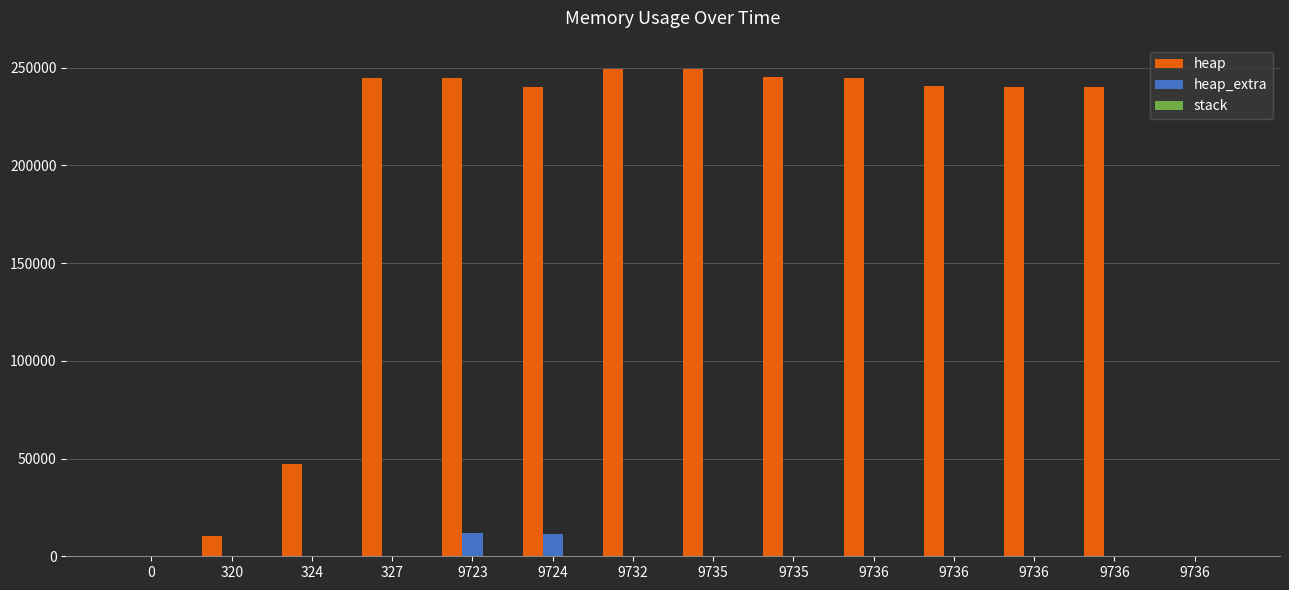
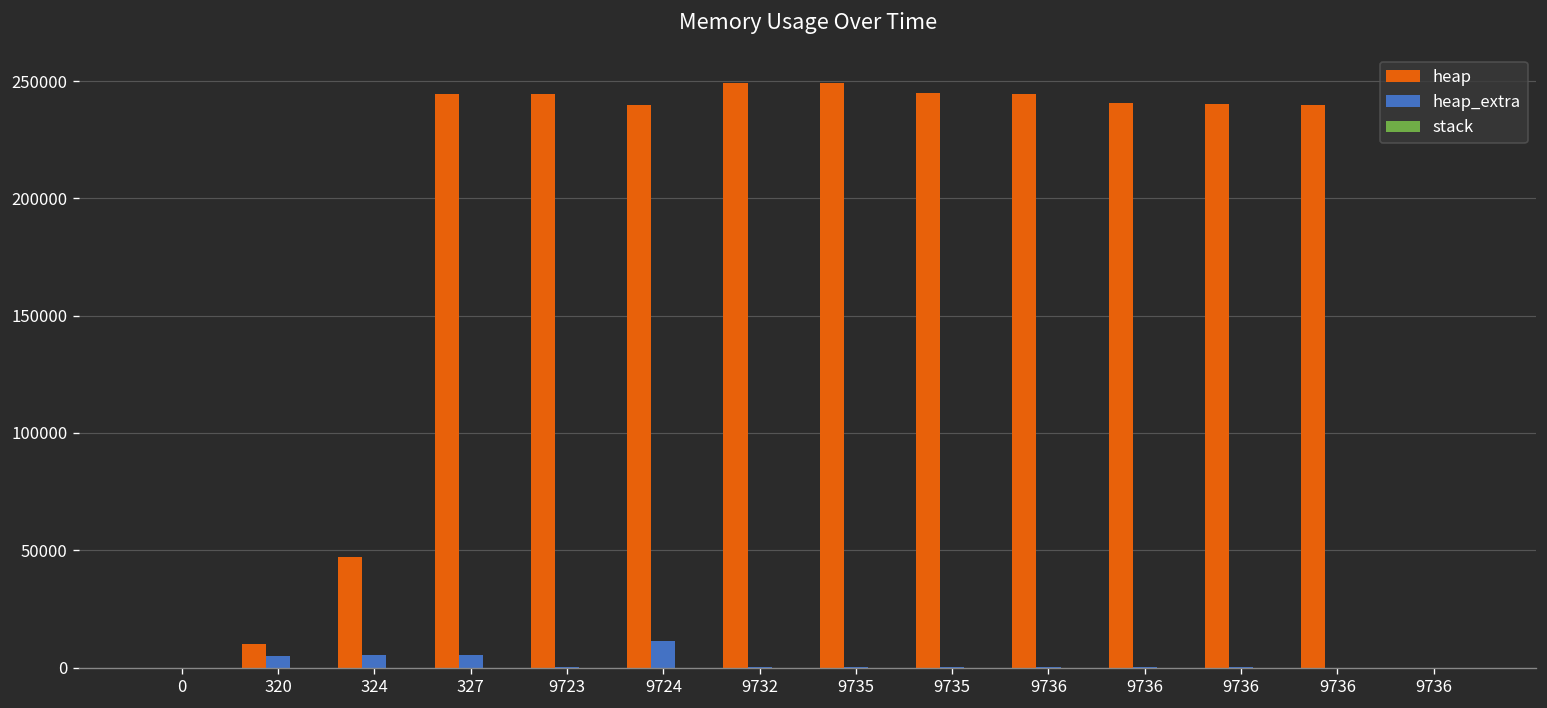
  {
    "heap": {
      "0": 0,
      "320": 10000,
      "324": 47000,
      "327": 245000,
      "9723": 245000,
      "9724": 240000,
      "9732": 249000
    },
    "heap_extra": {
      "0": 0,
-     "320": 0,
-     "324": 0,
-     "327": 0,
-     "9723": 12000,
+     "320": 5000,
+     "324": 5000,
+     "327": 5000,
+     "9723": 0,
      "9724": 11000
    },
    "stack": {
      "0": 0,
      "320": 0,
      "324": 0,
      "327": 0,
      "9723": 0,
      "9724": 0,
      "9732": 0
    }
  }
